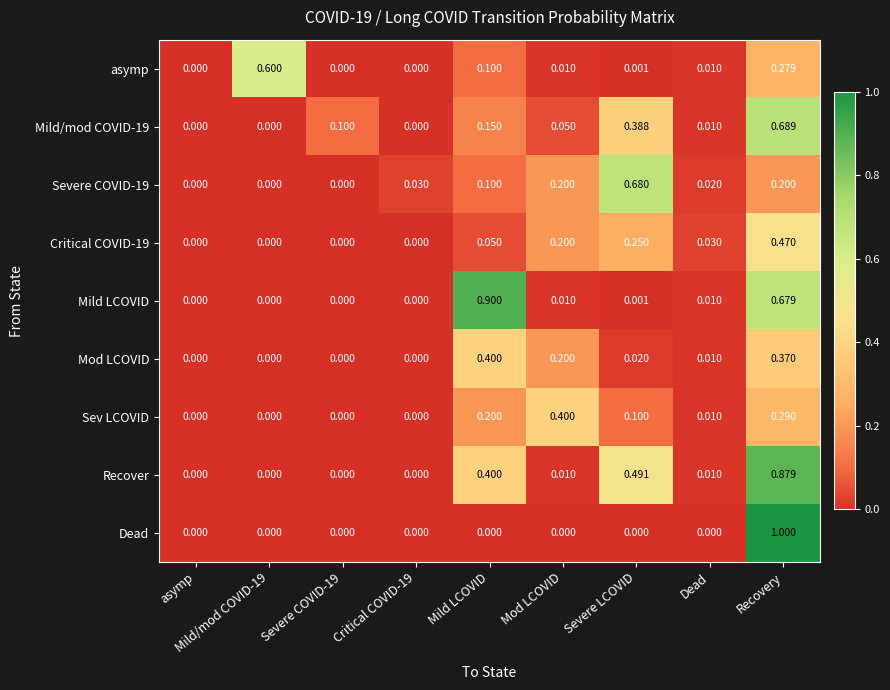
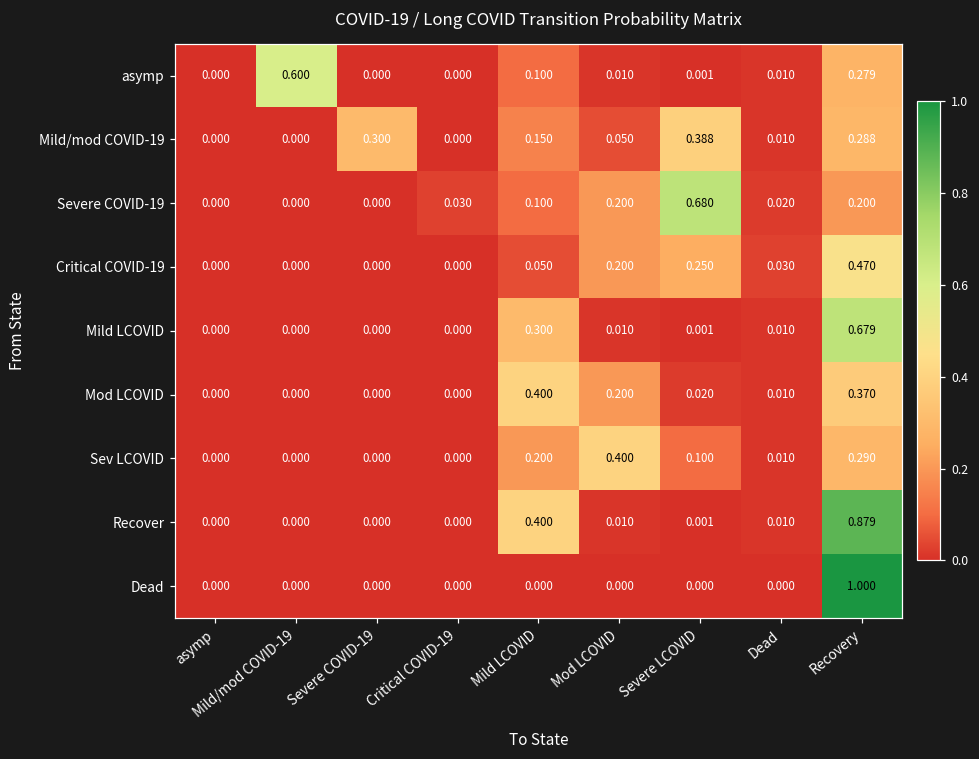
  {
    "asymp": {
      "asymp": 0.000,
      "Mild/mod COVID-19": 0.600,
      "Severe COVID-19": 0.000,
      "Critical COVID-19": 0.000,
      "Mild LCOVID": 0.100,
      "Mod LCOVID": 0.010,
      "Severe LCOVID": 0.001,
      "Dead": 0.010,
      "Recovery": 0.279
    },
    "Mild/mod COVID-19": {
      "asymp": 0.000,
      "Mild/mod COVID-19": 0.000,
-     "Severe COVID-19": 0.100,
+     "Severe COVID-19": 0.300,
      "Critical COVID-19": 0.000,
      "Mild LCOVID": 0.150,
      "Mod LCOVID": 0.050,
      "Severe LCOVID": 0.388,
      "Dead": 0.010,
-     "Recovery": 0.689
+     "Recovery": 0.288
    },
    "Severe COVID-19": {
      "asymp": 0.000,
      "Mild/mod COVID-19": 0.000,
      "Severe COVID-19": 0.000,
      "Critical COVID-19": 0.030,
      "Mild LCOVID": 0.100,
      "Mod LCOVID": 0.200,
      "Severe LCOVID": 0.680,
      "Dead": 0.020,
      "Recovery": 0.200
    },
    "Critical COVID-19": {
      "asymp": 0.000,
      "Mild/mod COVID-19": 0.000,
      "Severe COVID-19": 0.000,
      "Critical COVID-19": 0.000,
      "Mild LCOVID": 0.050,
      "Mod LCOVID": 0.200,
      "Severe LCOVID": 0.250,
      "Dead": 0.030,
      "Recovery": 0.470
    },
    "Mild LCOVID": {
      "asymp": 0.000,
      "Mild/mod COVID-19": 0.000,
      "Severe COVID-19": 0.000,
      "Critical COVID-19": 0.000,
-     "Mild LCOVID": 0.900,
+     "Mild LCOVID": 0.300,
      "Mod LCOVID": 0.010,
      "Severe LCOVID": 0.001,
      "Dead": 0.010,
      "Recovery": 0.679
    },
    "Mod LCOVID": {
      "asymp": 0.000,
      "Mild/mod COVID-19": 0.000,
      "Severe COVID-19": 0.000,
      "Critical COVID-19": 0.000,
      "Mild LCOVID": 0.400,
      "Mod LCOVID": 0.200,
      "Severe LCOVID": 0.020,
      "Dead": 0.010,
      "Recovery": 0.370
    },
    "Sev LCOVID": {
      "asymp": 0.000,
      "Mild/mod COVID-19": 0.000,
      "Severe COVID-19": 0.000,
      "Critical COVID-19": 0.000,
      "Mild LCOVID": 0.200,
      "Mod LCOVID": 0.400,
      "Severe LCOVID": 0.100,
      "Dead": 0.010,
      "Recovery": 0.290
    },
    "Recover": {
      "asymp": 0.000,
      "Mild/mod COVID-19": 0.000,
      "Severe COVID-19": 0.000,
      "Critical COVID-19": 0.000,
      "Mild LCOVID": 0.400,
      "Mod LCOVID": 0.010,
-     "Severe LCOVID": 0.491,
+     "Severe LCOVID": 0.001,
      "Dead": 0.010,
      "Recovery": 0.879
    },
    "Dead": {
      "asymp": 0.000,
      "Mild/mod COVID-19": 0.000,
      "Severe COVID-19": 0.000,
      "Critical COVID-19": 0.000,
      "Mild LCOVID": 0.000,
      "Mod LCOVID": 0.000,
      "Severe LCOVID": 0.000,
      "Dead": 0.000,
      "Recovery": 1.000
    }
  }
